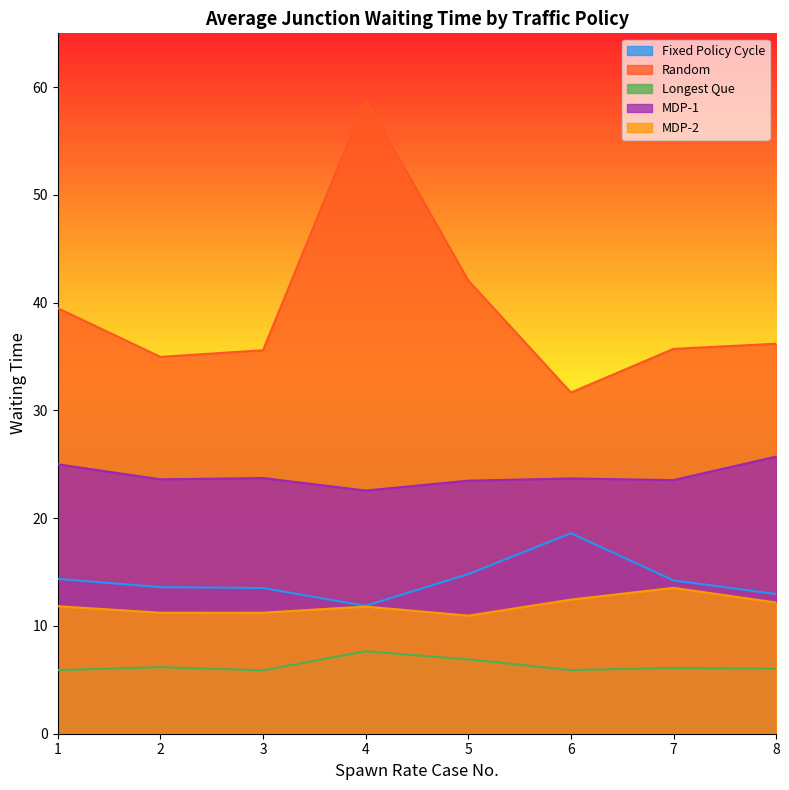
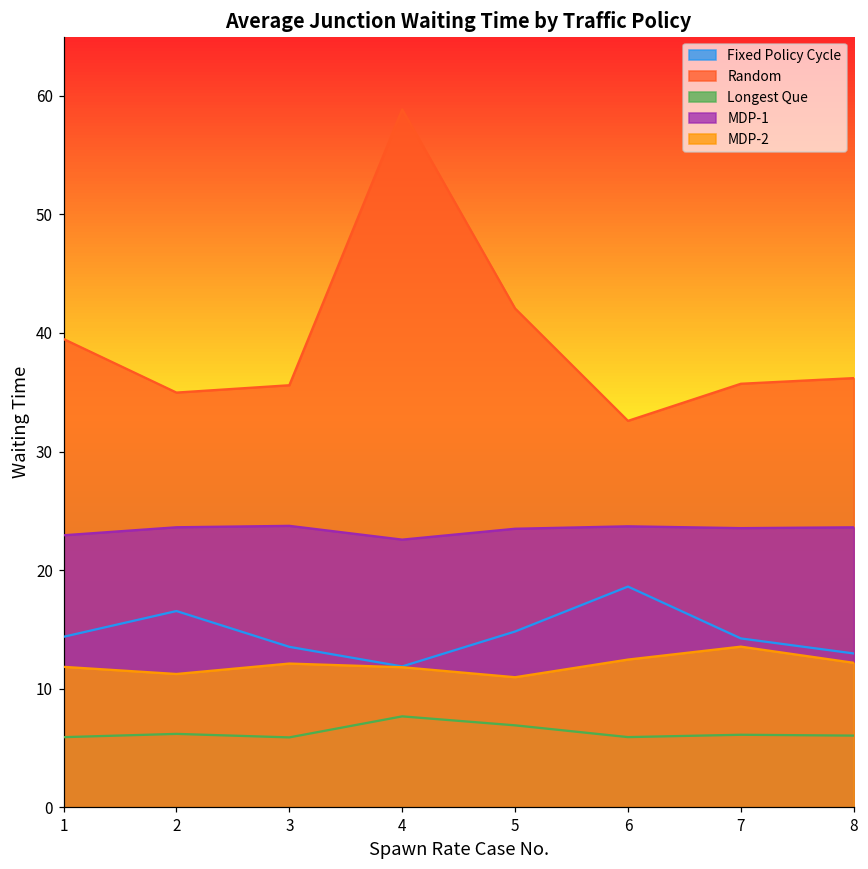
  {
    "Fixed Policy Cycle": {
      "1": 14.4,
-     "2": 13.6,
+     "2": 16.5,
      "3": 13.5,
      "5": 14.8,
      "6": 18.6,
      "7": 14.2,
      "8": 13.0
    },
    "Random": {
      "1": 39.5,
      "2": 35.0,
      "3": 35.6,
      "4": 58.9,
      "5": 42.1,
-     "6": 31.7,
+     "6": 32.6,
      "7": 35.7,
      "8": 36.2
    },
    "Longest Que": {
      "1": 5.9,
      "2": 6.2,
      "3": 5.9,
      "4": 7.7,
      "5": 6.9,
      "6": 5.9,
      "7": 6.1,
      "8": 6.0
    },
    "MDP-1": {
-     "1": 25.0,
+     "1": 22.9,
      "2": 23.6,
      "3": 23.7,
      "4": 22.6,
      "5": 23.5,
      "6": 23.7,
      "7": 23.5,
-     "8": 25.7
+     "8": 23.6
    },
    "MDP-2": {
      "1": 11.8,
      "2": 11.2,
-     "3": 11.2,
+     "3": 12.1,
      "5": 11.0,
      "6": 12.4,
      "7": 13.5,
      "8": 12.2
    }
  }
